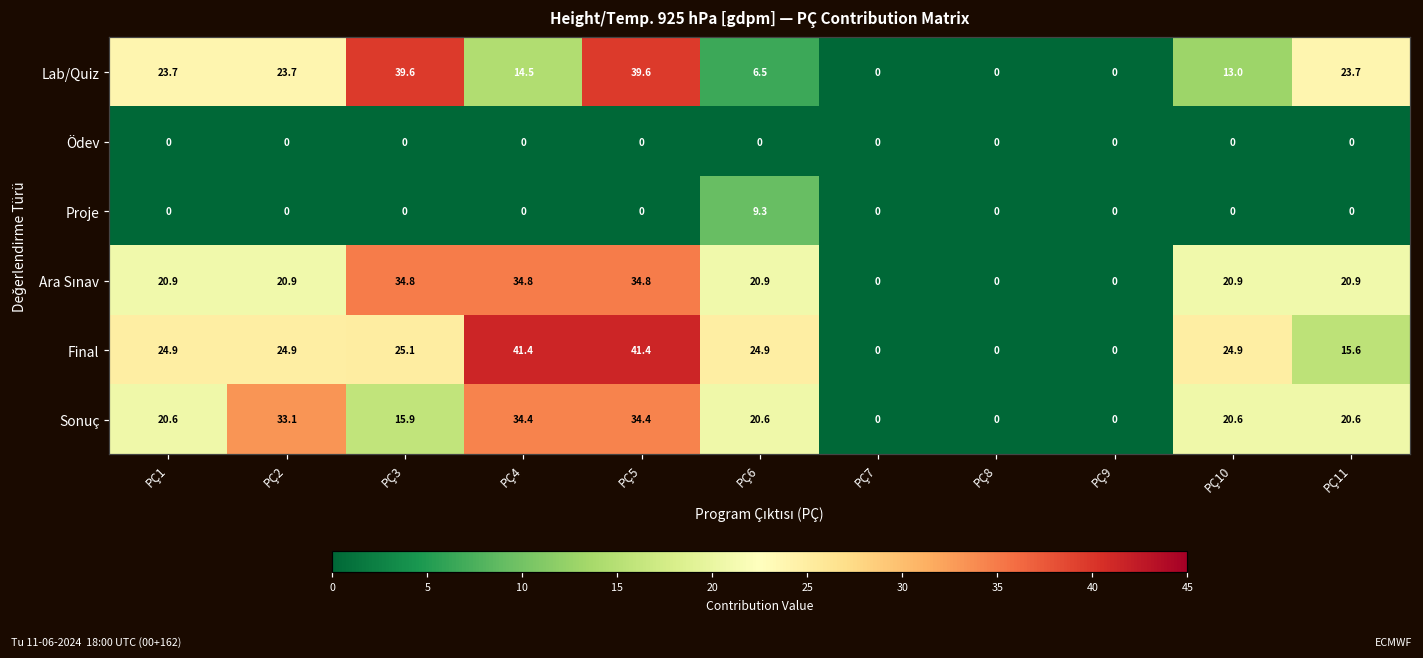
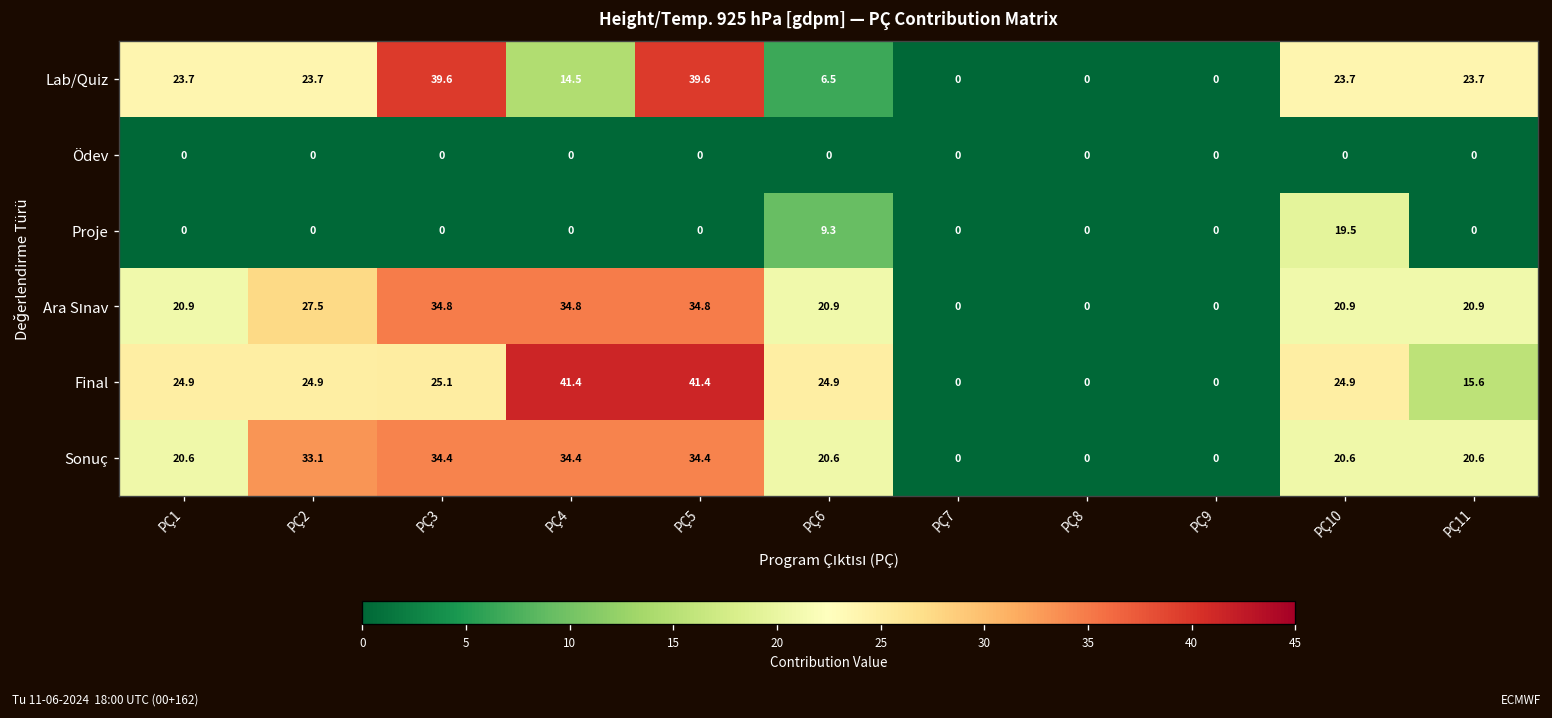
  {
    "Lab/Quiz": {
      "PÇ1": 23.7,
      "PÇ2": 23.7,
      "PÇ3": 39.6,
      "PÇ4": 14.5,
      "PÇ5": 39.6,
      "PÇ6": 6.5,
      "PÇ7": 0,
      "PÇ8": 0,
      "PÇ9": 0,
-     "PÇ10": 13.0,
+     "PÇ10": 23.7,
      "PÇ11": 23.7
    },
    "Ödev": {
      "PÇ1": 0,
      "PÇ2": 0,
      "PÇ3": 0,
      "PÇ4": 0,
      "PÇ5": 0,
      "PÇ6": 0,
      "PÇ7": 0,
      "PÇ8": 0,
      "PÇ9": 0,
      "PÇ10": 0,
      "PÇ11": 0
    },
    "Proje": {
      "PÇ1": 0,
      "PÇ2": 0,
      "PÇ3": 0,
      "PÇ4": 0,
      "PÇ5": 0,
      "PÇ6": 9.3,
      "PÇ7": 0,
      "PÇ8": 0,
      "PÇ9": 0,
-     "PÇ10": 0,
+     "PÇ10": 19.5,
      "PÇ11": 0
    },
    "Ara Sınav": {
      "PÇ1": 20.9,
-     "PÇ2": 20.9,
+     "PÇ2": 27.5,
      "PÇ3": 34.8,
      "PÇ4": 34.8,
      "PÇ5": 34.8,
      "PÇ6": 20.9,
      "PÇ7": 0,
      "PÇ8": 0,
      "PÇ9": 0,
      "PÇ10": 20.9,
      "PÇ11": 20.9
    },
    "Final": {
      "PÇ1": 24.9,
      "PÇ2": 24.9,
      "PÇ3": 25.1,
      "PÇ4": 41.4,
      "PÇ5": 41.4,
      "PÇ6": 24.9,
      "PÇ7": 0,
      "PÇ8": 0,
      "PÇ9": 0,
      "PÇ10": 24.9,
      "PÇ11": 15.6
    },
    "Sonuç": {
      "PÇ1": 20.6,
      "PÇ2": 33.1,
-     "PÇ3": 15.9,
+     "PÇ3": 34.4,
      "PÇ4": 34.4,
      "PÇ5": 34.4,
      "PÇ6": 20.6,
      "PÇ7": 0,
      "PÇ8": 0,
      "PÇ9": 0,
      "PÇ10": 20.6,
      "PÇ11": 20.6
    }
  }
